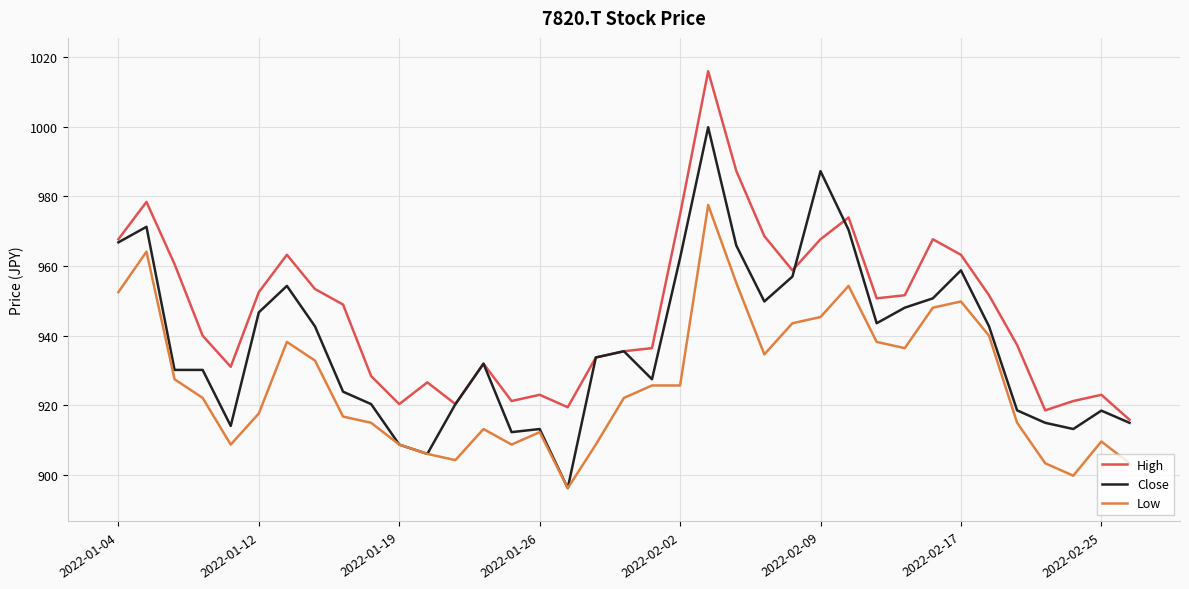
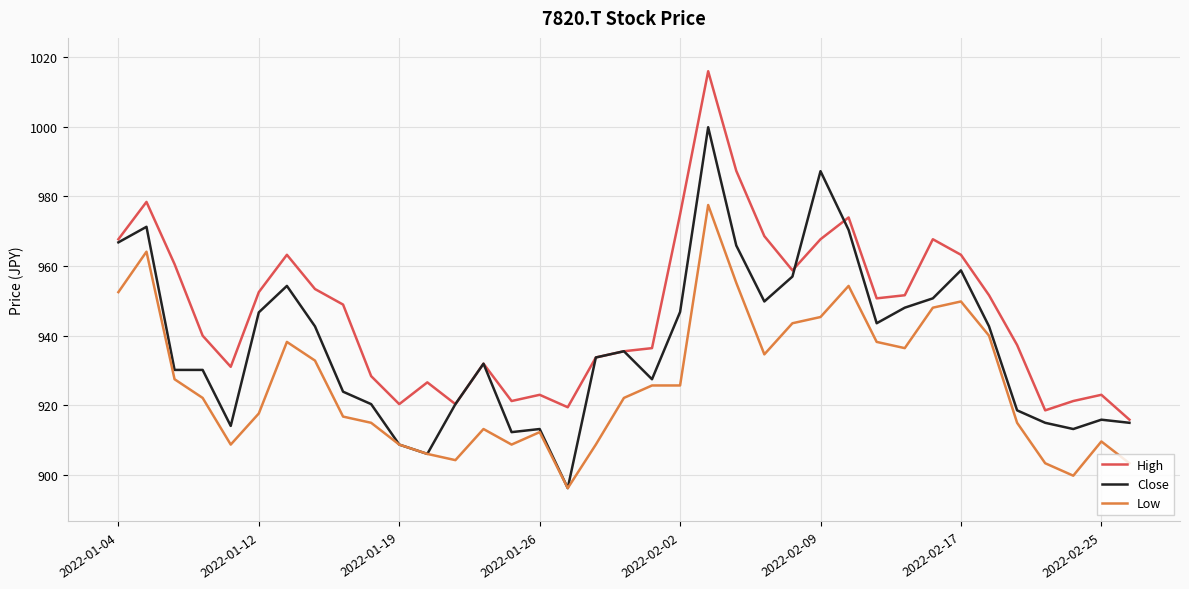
  {
    "Close": {
      "2022-01-04": 967,
      "2022-01-12": 947,
      "2022-01-26": 913,
-     "2022-02-02": 962,
+     "2022-02-02": 947,
      "2022-02-09": 987,
      "2022-02-17": 959,
-     "2022-02-25": 918
+     "2022-02-25": 916
    }
  }
